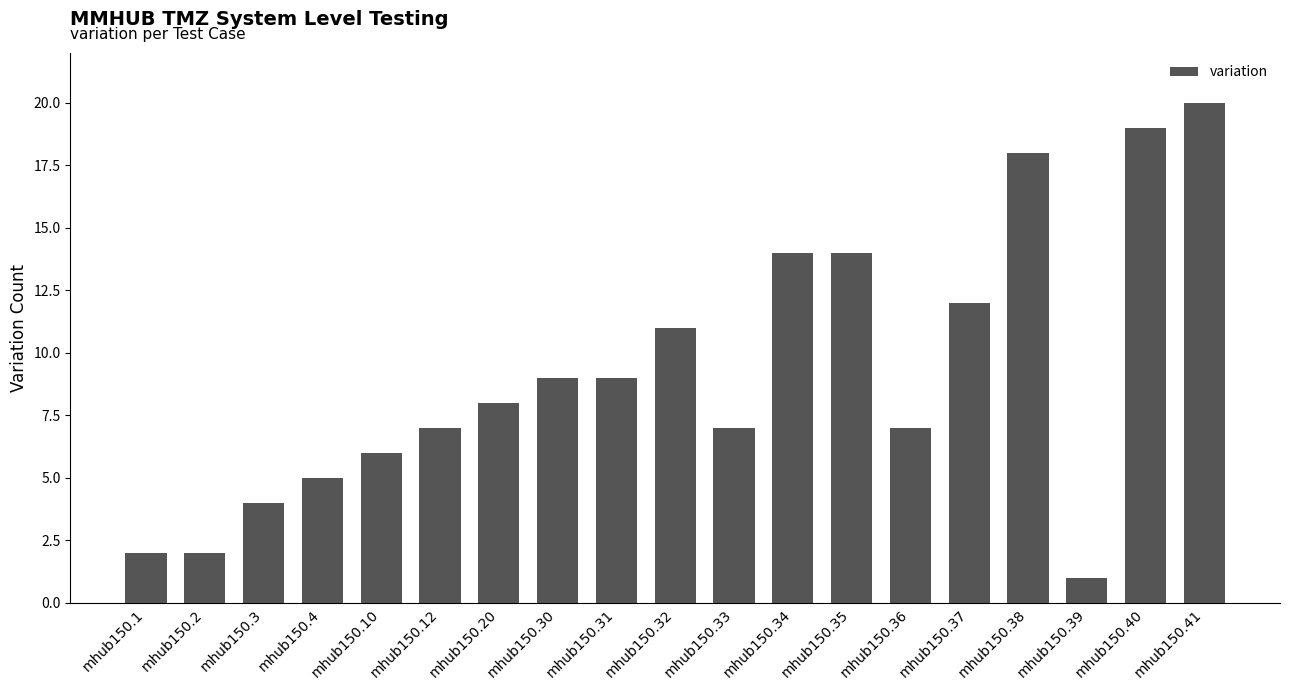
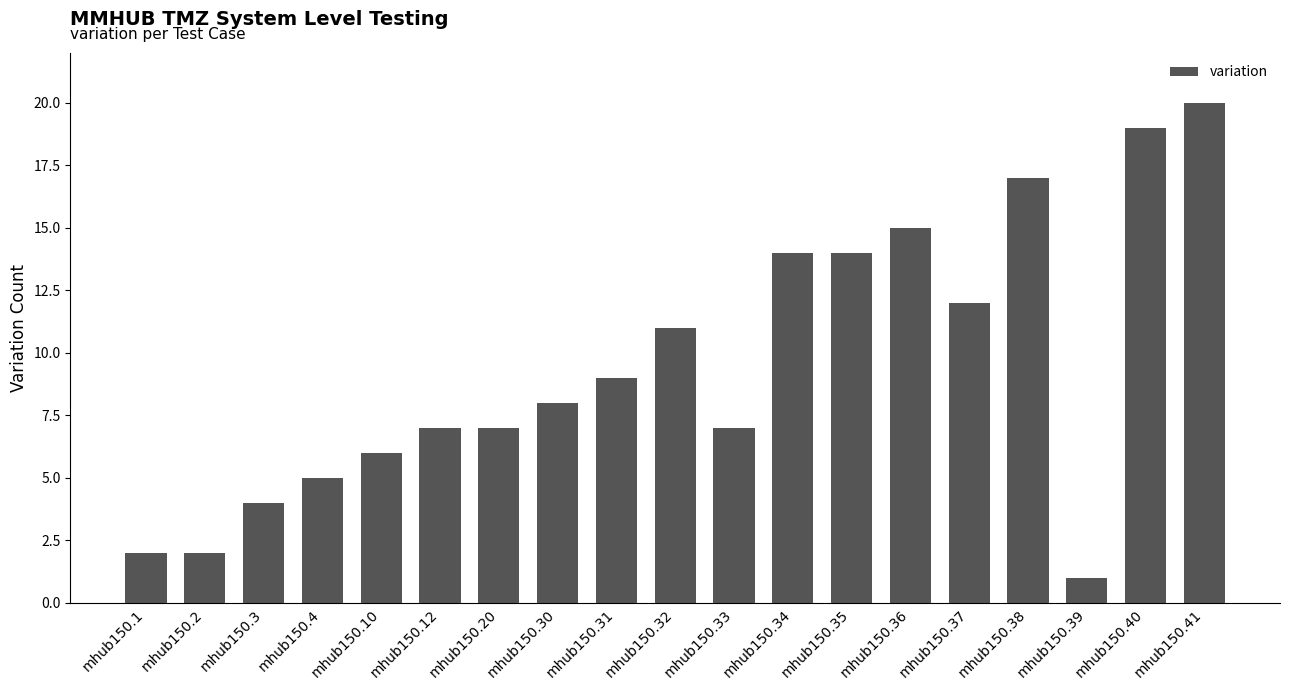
  {
    "mhub150.1": 2,
    "mhub150.2": 2,
    "mhub150.3": 4,
    "mhub150.4": 5,
    "mhub150.10": 6,
    "mhub150.12": 7,
-   "mhub150.20": 8,
-   "mhub150.30": 9,
+   "mhub150.20": 7,
+   "mhub150.30": 8,
    "mhub150.31": 9,
    "mhub150.32": 11,
    "mhub150.33": 7,
    "mhub150.34": 14,
    "mhub150.35": 14,
-   "mhub150.36": 7,
+   "mhub150.36": 15,
    "mhub150.37": 12,
-   "mhub150.38": 18,
+   "mhub150.38": 17,
    "mhub150.39": 1,
    "mhub150.40": 19,
    "mhub150.41": 20
  }
